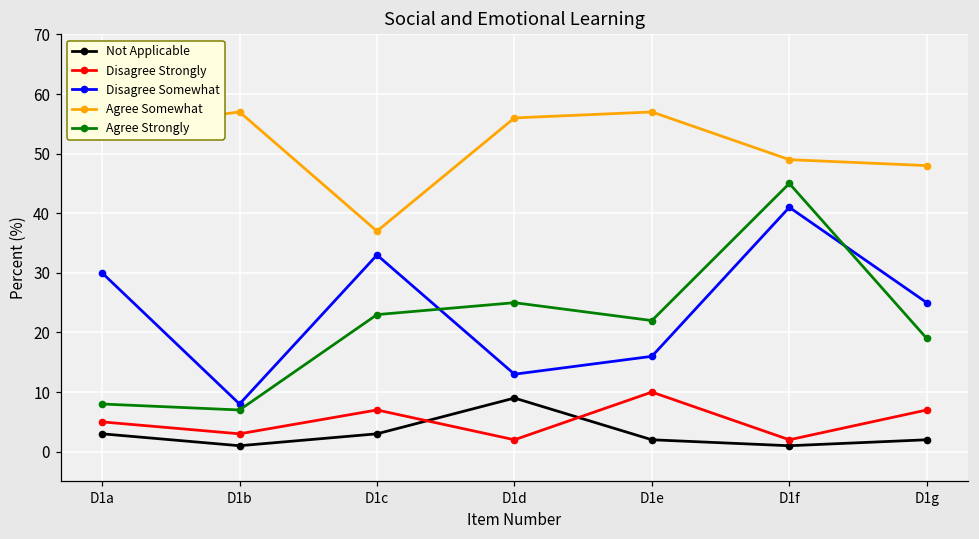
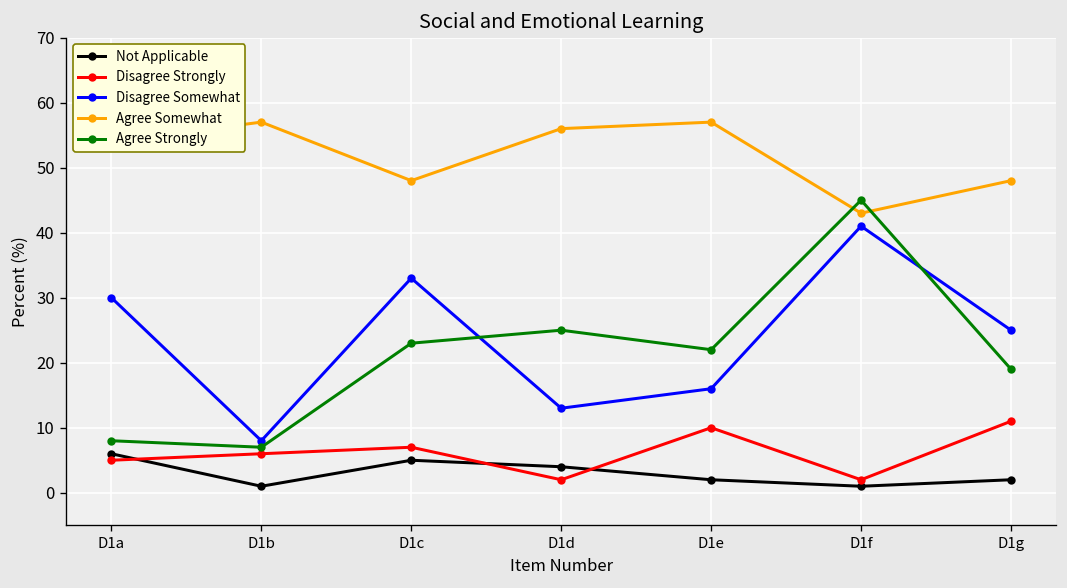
  {
    "Not Applicable": {
-     "D1a": 3,
+     "D1a": 6,
      "D1b": 1,
-     "D1c": 3,
-     "D1d": 9,
+     "D1c": 5,
+     "D1d": 4,
      "D1e": 2,
      "D1f": 1,
      "D1g": 2
    },
    "Disagree Strongly": {
      "D1a": 5,
-     "D1b": 3,
+     "D1b": 6,
      "D1c": 7,
      "D1d": 2,
      "D1e": 10,
      "D1f": 2,
-     "D1g": 7
+     "D1g": 11
    },
    "Disagree Somewhat": {
      "D1a": 30,
      "D1b": 8,
      "D1c": 33,
      "D1d": 13,
      "D1e": 16,
      "D1f": 41,
      "D1g": 25
    },
    "Agree Somewhat": {
      "D1b": 57,
-     "D1c": 37,
+     "D1c": 48,
      "D1d": 56,
      "D1e": 57,
-     "D1f": 49,
+     "D1f": 43,
      "D1g": 48
    },
    "Agree Strongly": {
      "D1a": 8,
      "D1b": 7,
      "D1c": 23,
      "D1d": 25,
      "D1e": 22,
      "D1f": 45,
      "D1g": 19
    }
  }
